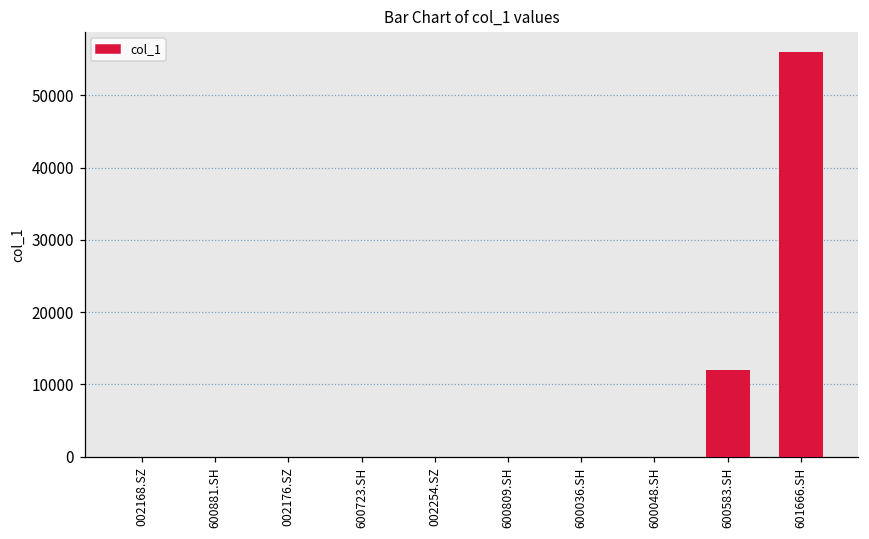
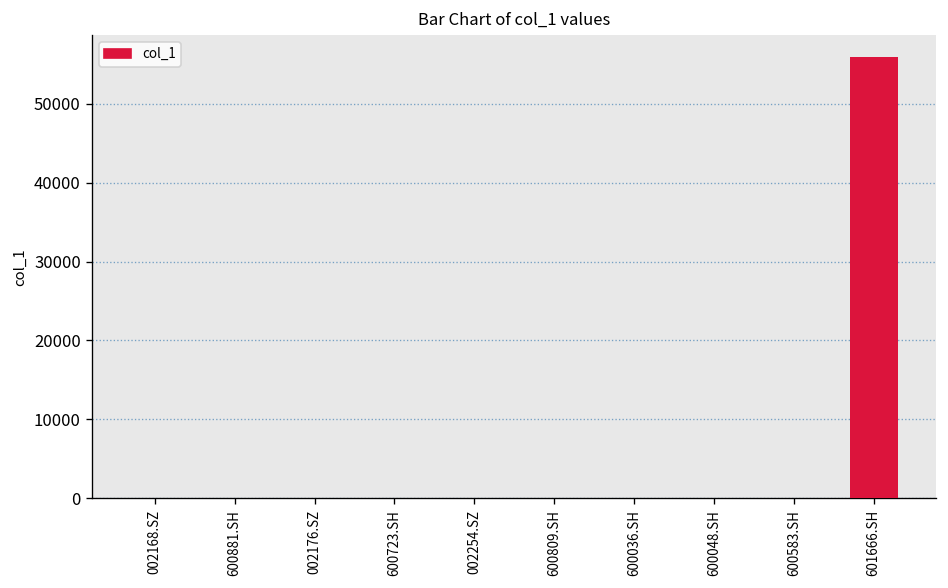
  {
-   "600583.SH": 12000,
+   "600583.SH": 0,
    "601666.SH": 56000
  }
